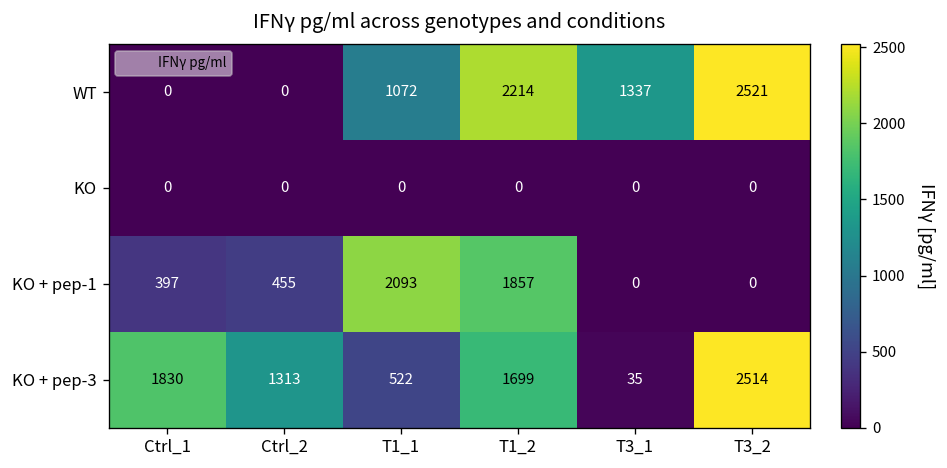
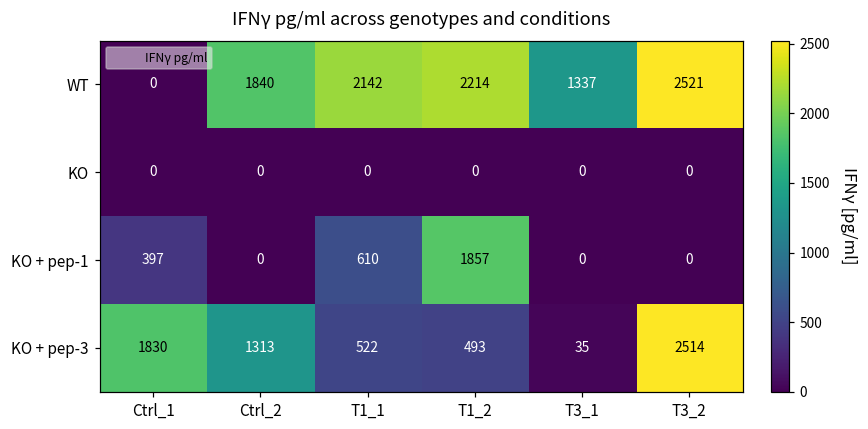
  {
    "WT": {
      "Ctrl_1": 0,
-     "Ctrl_2": 0,
-     "T1_1": 1072,
+     "Ctrl_2": 1840,
+     "T1_1": 2142,
      "T1_2": 2214,
      "T3_1": 1337,
      "T3_2": 2521
    },
    "KO": {
      "Ctrl_1": 0,
      "Ctrl_2": 0,
      "T1_1": 0,
      "T1_2": 0,
      "T3_1": 0,
      "T3_2": 0
    },
    "KO + pep-1": {
      "Ctrl_1": 397,
-     "Ctrl_2": 455,
-     "T1_1": 2093,
+     "Ctrl_2": 0,
+     "T1_1": 610,
      "T1_2": 1857,
      "T3_1": 0,
      "T3_2": 0
    },
    "KO + pep-3": {
      "Ctrl_1": 1830,
      "Ctrl_2": 1313,
      "T1_1": 522,
-     "T1_2": 1699,
+     "T1_2": 493,
      "T3_1": 35,
      "T3_2": 2514
    }
  }
